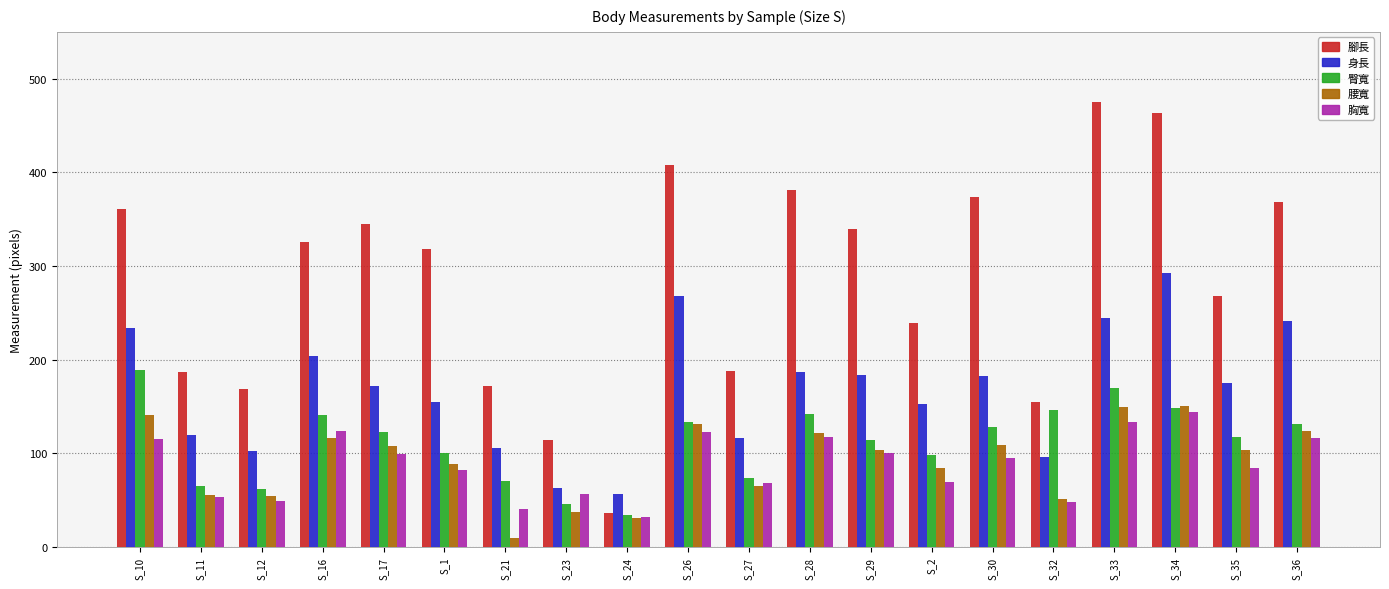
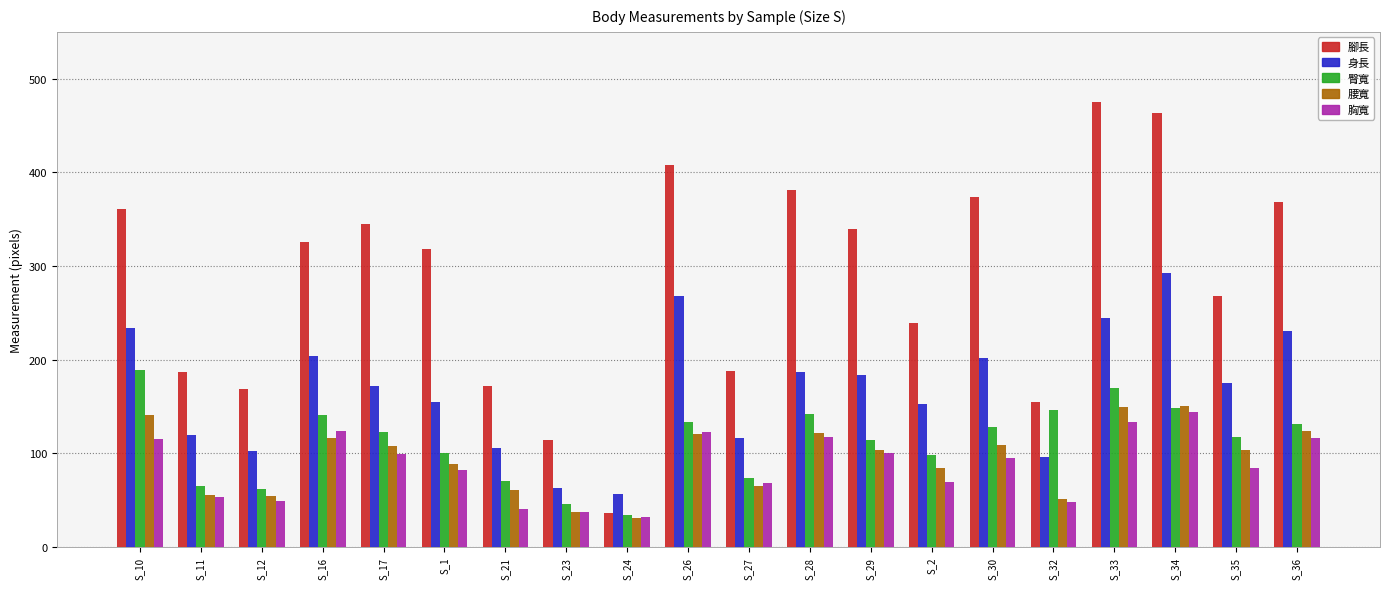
  {
    "腳長": {
      "S_10": 360,
      "S_11": 190,
      "S_12": 170,
      "S_16": 330,
      "S_17": 350,
      "S_1": 320,
      "S_21": 170,
      "S_23": 110,
      "S_24": 40,
      "S_26": 410,
      "S_27": 190,
      "S_28": 380,
      "S_29": 340,
      "S_2": 240,
      "S_30": 370,
      "S_32": 160,
      "S_33": 480,
      "S_34": 460,
      "S_35": 270,
      "S_36": 370
    },
    "身長": {
      "S_10": 230,
      "S_11": 120,
      "S_12": 100,
      "S_16": 200,
      "S_17": 170,
      "S_1": 160,
      "S_21": 110,
      "S_23": 60,
      "S_24": 60,
      "S_26": 270,
      "S_27": 120,
      "S_28": 190,
      "S_29": 180,
      "S_2": 150,
-     "S_30": 180,
+     "S_30": 200,
      "S_32": 100,
      "S_33": 250,
      "S_34": 290,
      "S_35": 180,
-     "S_36": 240
+     "S_36": 230
    },
    "臀寬": {
      "S_10": 190,
      "S_11": 70,
      "S_12": 60,
      "S_16": 140,
      "S_17": 120,
      "S_1": 100,
      "S_21": 70,
      "S_23": 50,
      "S_24": 30,
      "S_26": 130,
      "S_27": 70,
      "S_28": 140,
      "S_29": 110,
      "S_2": 100,
      "S_30": 130,
      "S_32": 150,
      "S_33": 170,
      "S_34": 150,
      "S_35": 120,
      "S_36": 130
    },
    "腰寬": {
      "S_10": 140,
      "S_11": 60,
      "S_12": 60,
      "S_16": 120,
      "S_17": 110,
      "S_1": 90,
-     "S_21": 10,
+     "S_21": 60,
      "S_23": 40,
      "S_24": 30,
-     "S_26": 130,
+     "S_26": 120,
      "S_27": 70,
      "S_28": 120,
      "S_29": 100,
      "S_2": 80,
      "S_30": 110,
      "S_32": 50,
      "S_33": 150,
      "S_34": 150,
      "S_35": 100,
      "S_36": 120
    },
    "胸寬": {
      "S_10": 120,
      "S_11": 50,
      "S_12": 50,
      "S_16": 120,
      "S_17": 100,
      "S_1": 80,
      "S_21": 40,
-     "S_23": 60,
+     "S_23": 40,
      "S_24": 30,
      "S_26": 120,
      "S_27": 70,
      "S_28": 120,
      "S_29": 100,
      "S_2": 70,
      "S_30": 100,
      "S_32": 50,
      "S_33": 130,
      "S_34": 140,
      "S_35": 80,
      "S_36": 120
    }
  }
